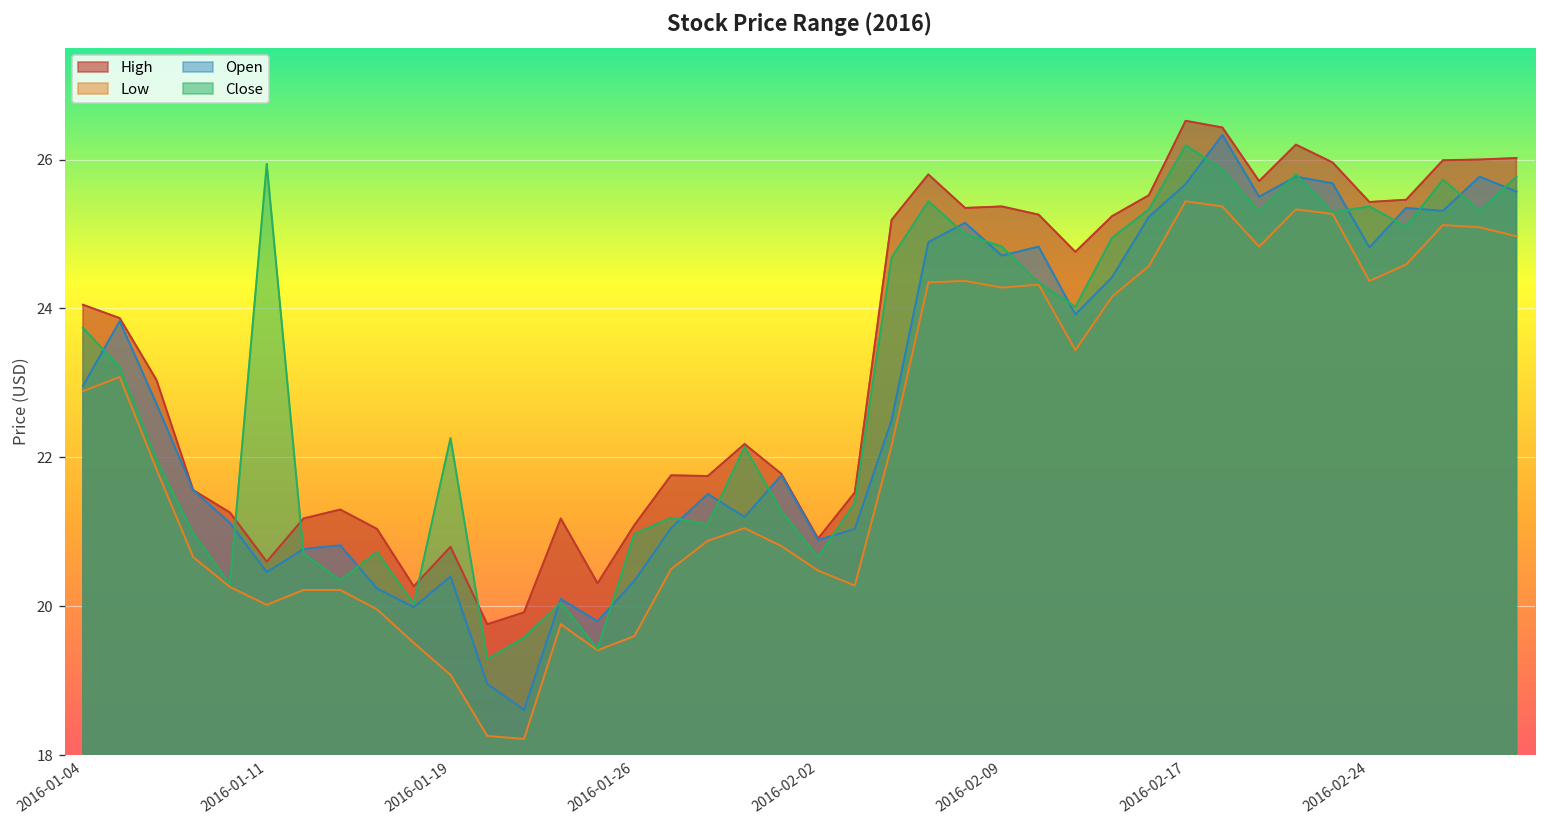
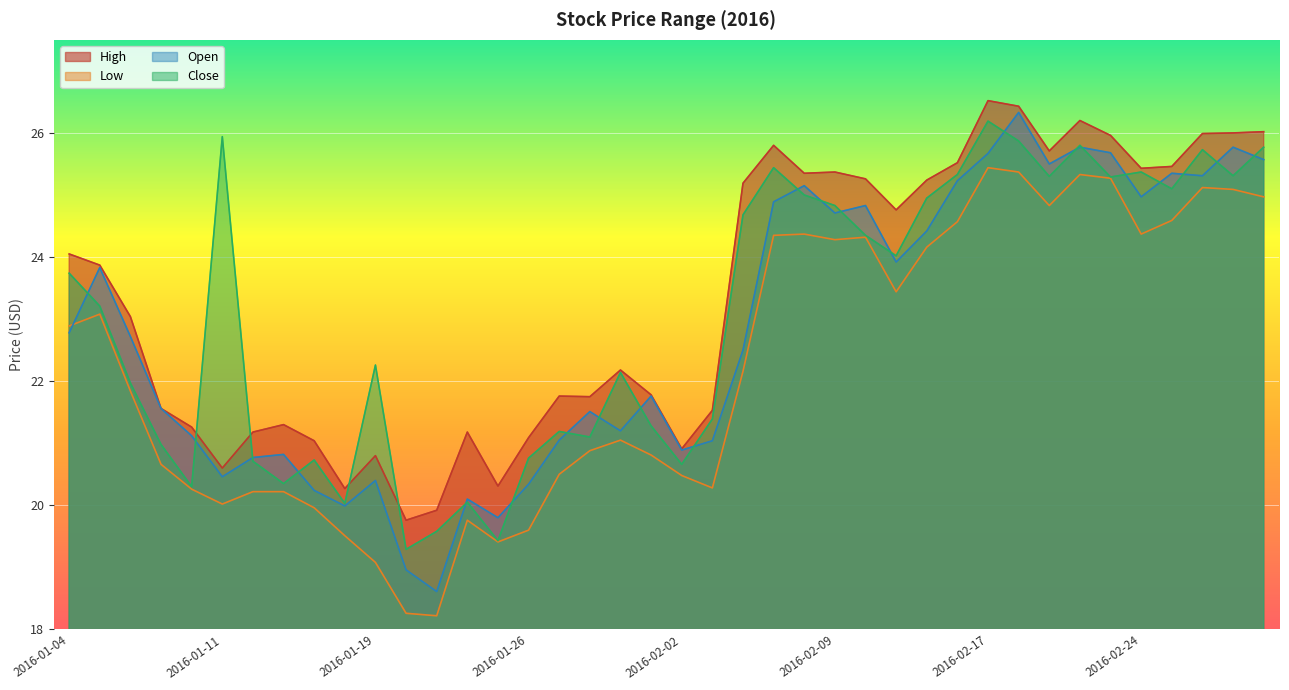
  {
    "Open": {
-     "2016-01-04": 23.0,
+     "2016-01-04": 22.8,
      "2016-01-11": 20.5,
      "2016-01-19": 20.4,
      "2016-01-26": 20.3,
      "2016-02-09": 24.7,
      "2016-02-17": 25.7,
-     "2016-02-24": 24.8
+     "2016-02-24": 25.0
    },
    "Close": {
      "2016-01-04": 23.7,
      "2016-01-11": 25.9,
      "2016-01-19": 22.3,
-     "2016-01-26": 21.0,
+     "2016-01-26": 20.8,
      "2016-02-02": 20.7,
      "2016-02-09": 24.8,
      "2016-02-17": 26.2,
      "2016-02-24": 25.4
    }
  }
